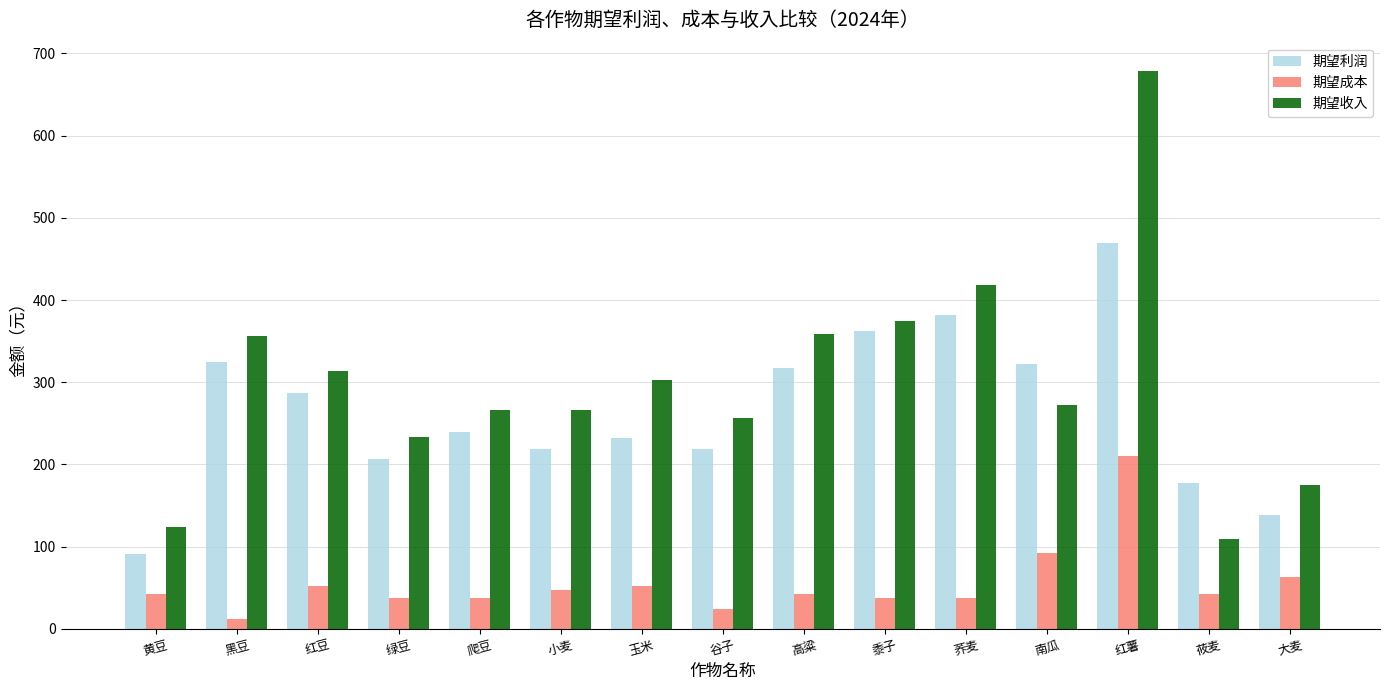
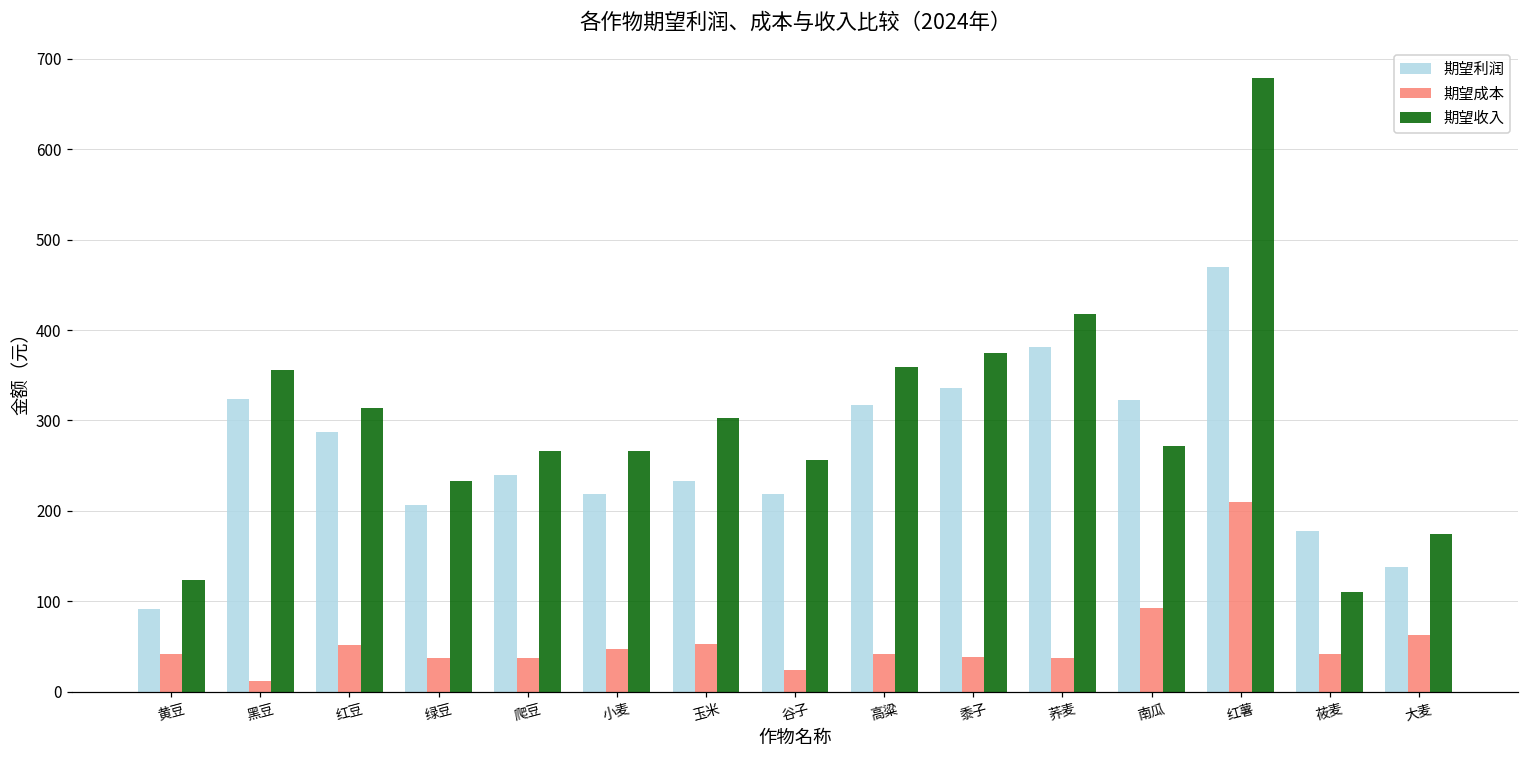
  {
    "期望利润": {
      "黄豆": 90,
      "黑豆": 320,
      "红豆": 290,
      "绿豆": 210,
      "爬豆": 240,
      "小麦": 220,
      "玉米": 230,
      "谷子": 220,
      "高粱": 320,
-     "黍子": 360,
+     "黍子": 340,
      "荞麦": 380,
      "南瓜": 320,
      "红薯": 470,
      "莜麦": 180,
      "大麦": 140
    },
    "期望成本": {
      "黄豆": 40,
      "黑豆": 10,
      "红豆": 50,
      "绿豆": 40,
      "爬豆": 40,
      "小麦": 50,
      "玉米": 50,
      "谷子": 20,
      "高粱": 40,
      "黍子": 40,
      "荞麦": 40,
      "南瓜": 90,
      "红薯": 210,
      "莜麦": 40,
      "大麦": 60
    },
    "期望收入": {
      "黄豆": 120,
      "黑豆": 360,
      "红豆": 310,
      "绿豆": 230,
      "爬豆": 270,
      "小麦": 270,
      "玉米": 300,
      "谷子": 260,
      "高粱": 360,
      "黍子": 370,
      "荞麦": 420,
      "南瓜": 270,
      "红薯": 680,
      "莜麦": 110,
      "大麦": 170
    }
  }
